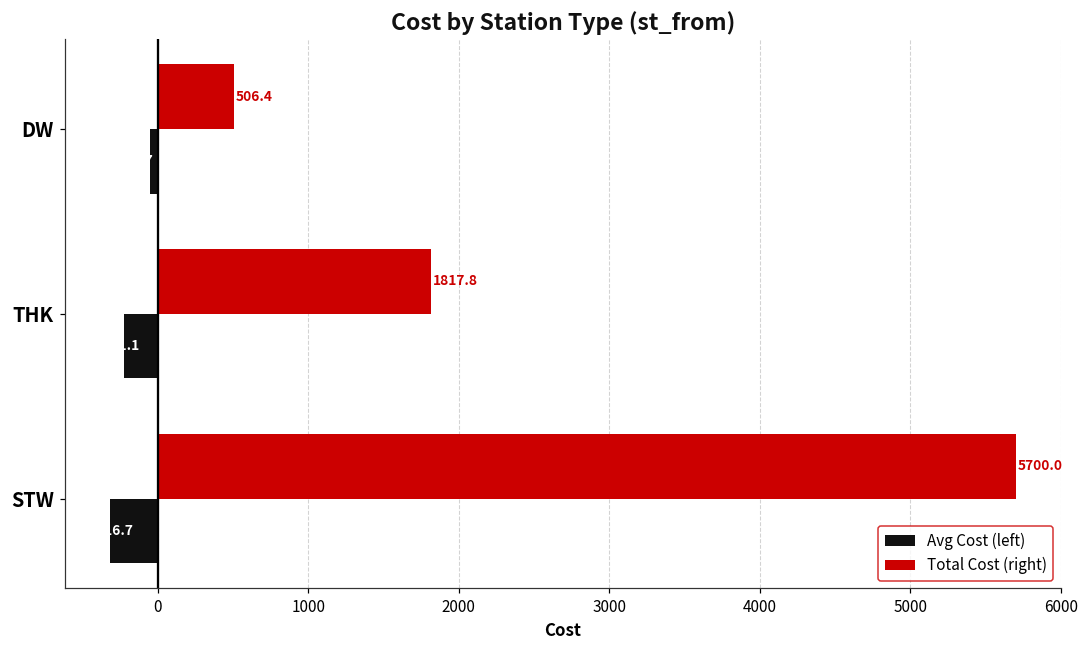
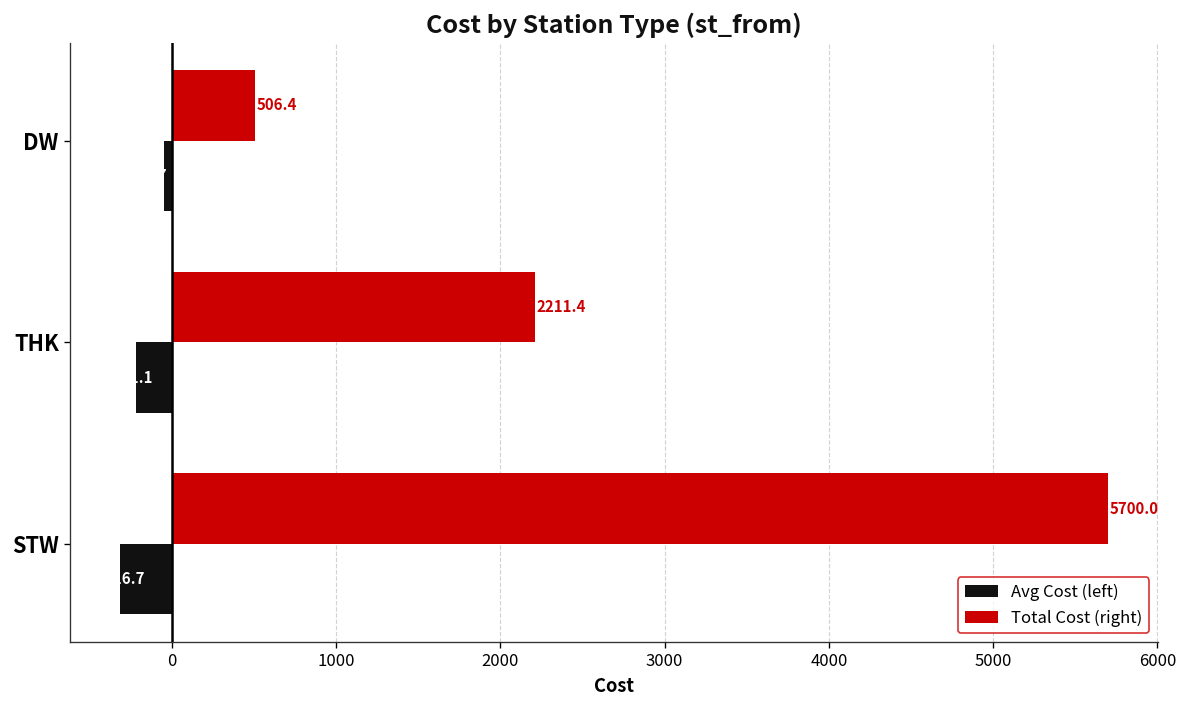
  {
    "Avg Cost (left)": {
      "DW": -50,
      "THK": -220
    },
    "Total Cost (right)": {
      "DW": 506.4,
-     "THK": 1817.8,
+     "THK": 2211.4,
      "STW": 5700.0
    }
  }
